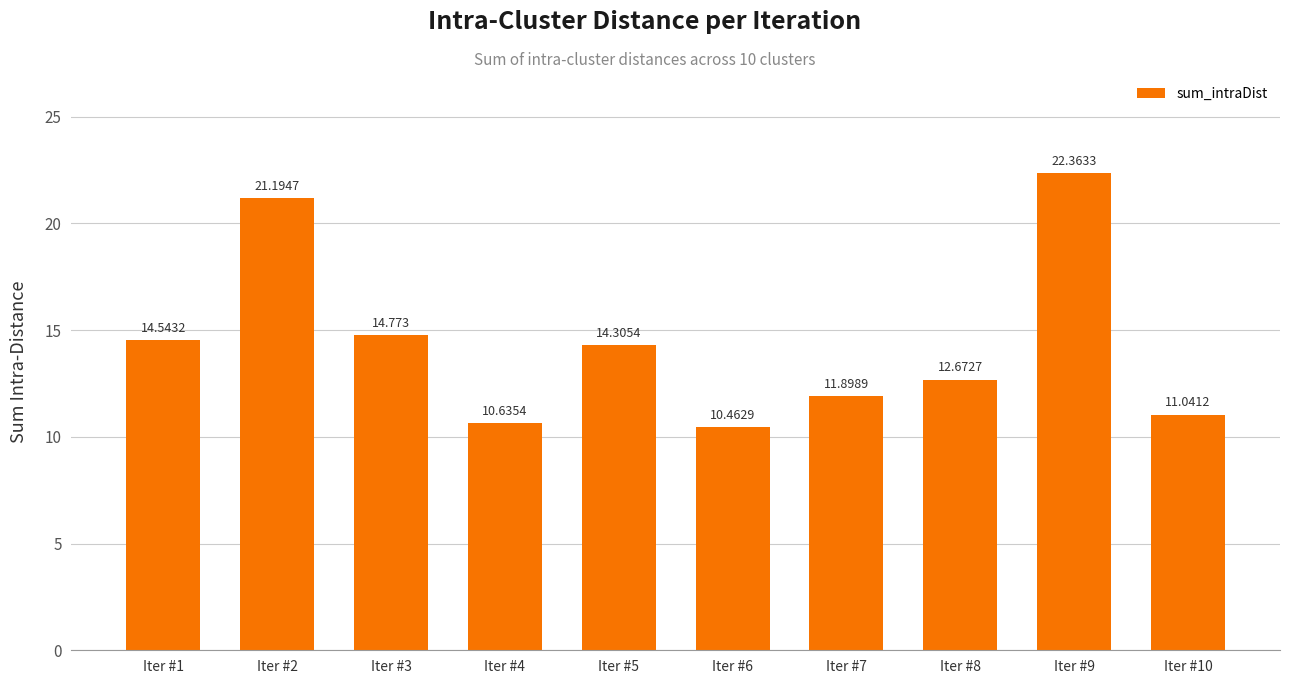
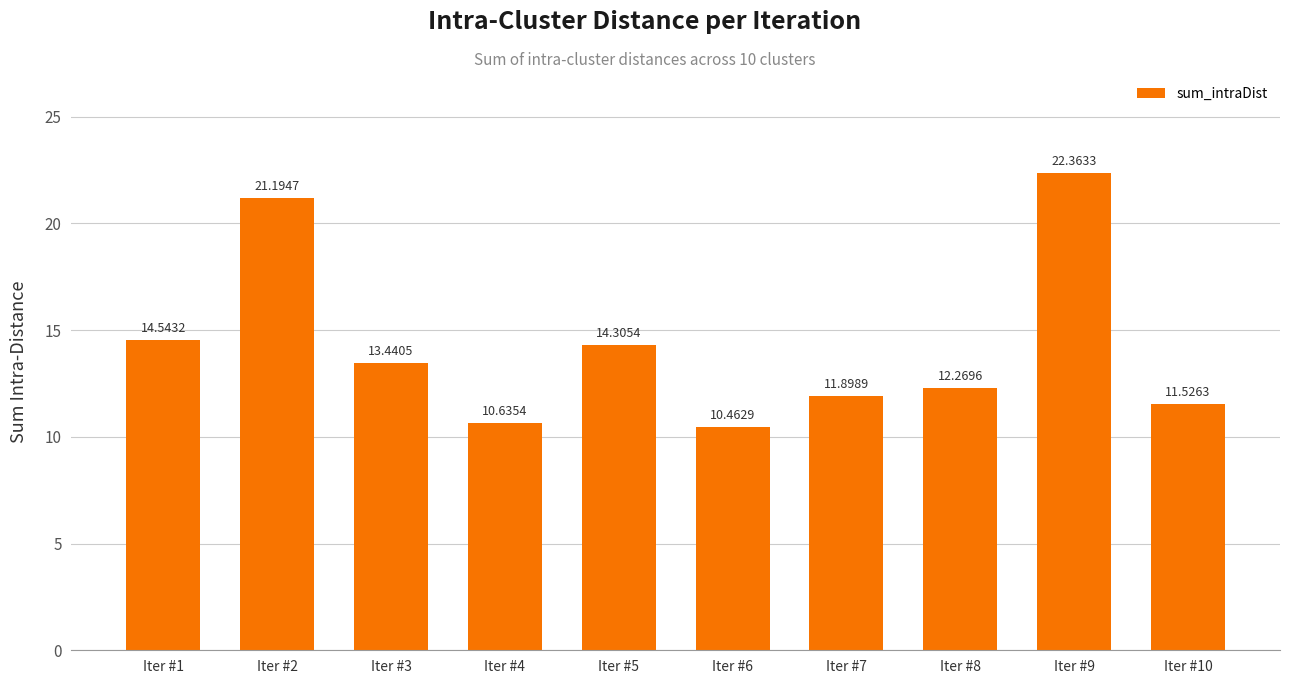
  {
    "Iter #1": 14.5432,
    "Iter #2": 21.1947,
-   "Iter #3": 14.773,
+   "Iter #3": 13.4405,
    "Iter #4": 10.6354,
    "Iter #5": 14.3054,
    "Iter #6": 10.4629,
    "Iter #7": 11.8989,
-   "Iter #8": 12.6727,
+   "Iter #8": 12.2696,
    "Iter #9": 22.3633,
-   "Iter #10": 11.0412
+   "Iter #10": 11.5263
  }
